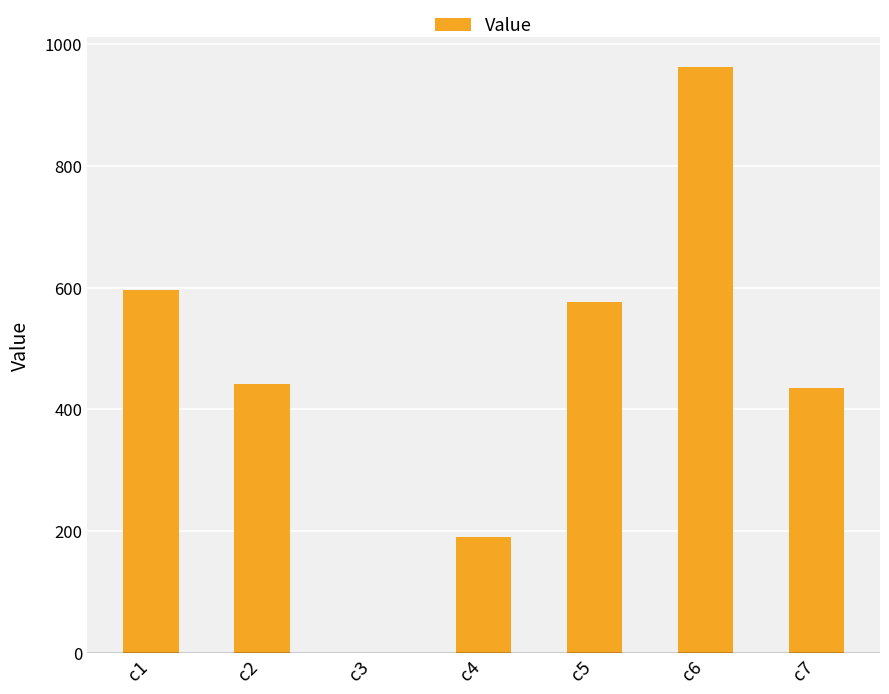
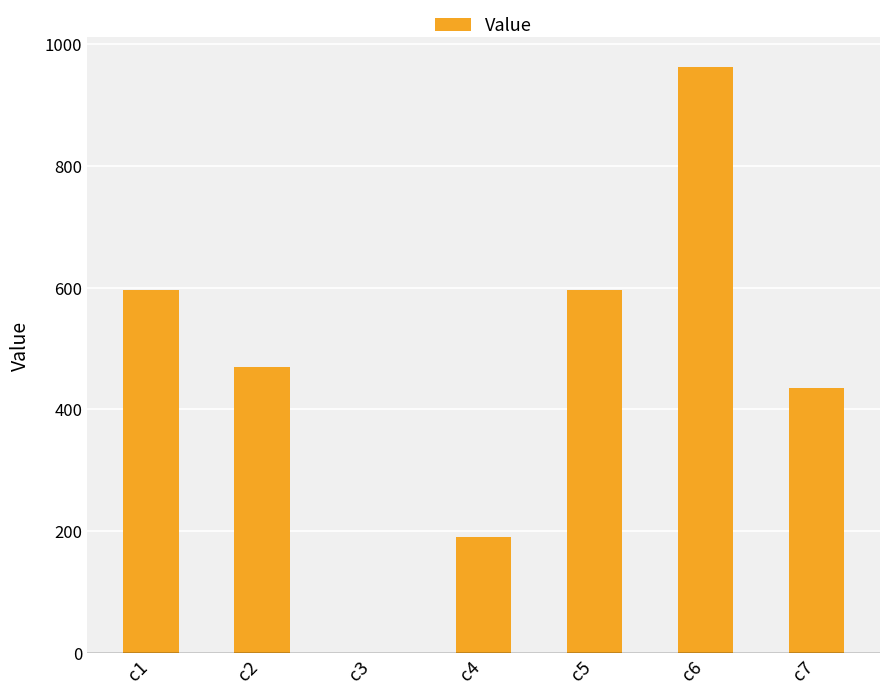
  {
    "c1": 600,
-   "c2": 440,
+   "c2": 470,
    "c4": 190,
-   "c5": 580,
+   "c5": 600,
    "c6": 960,
    "c7": 440
  }
